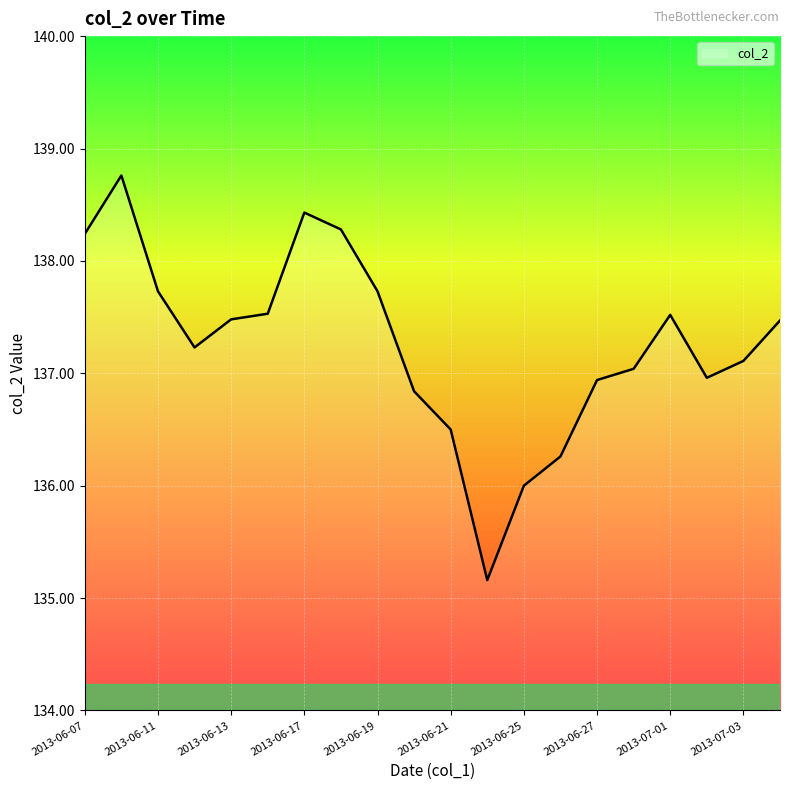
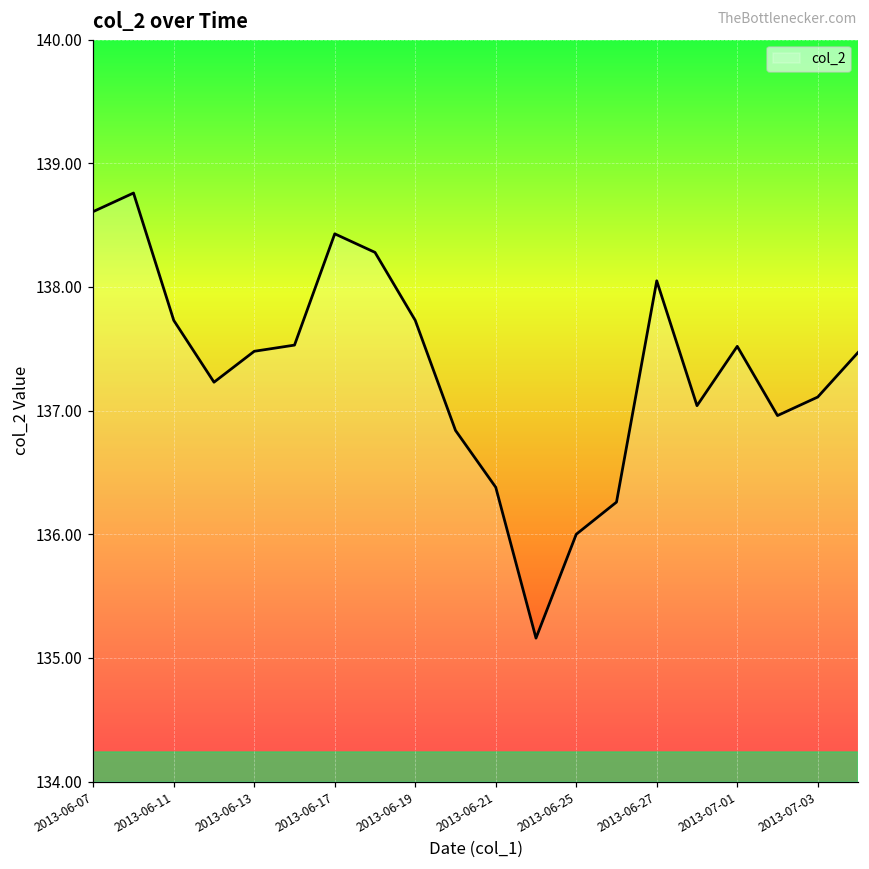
  {
-   "2013-06-07": 138.24,
+   "2013-06-07": 138.61,
    "2013-06-11": 137.73,
    "2013-06-13": 137.48,
    "2013-06-17": 138.43,
    "2013-06-19": 137.73,
-   "2013-06-21": 136.50,
+   "2013-06-21": 136.38,
    "2013-06-25": 136.00,
-   "2013-06-27": 136.94,
+   "2013-06-27": 138.05,
    "2013-07-01": 137.52,
    "2013-07-03": 137.11
  }
